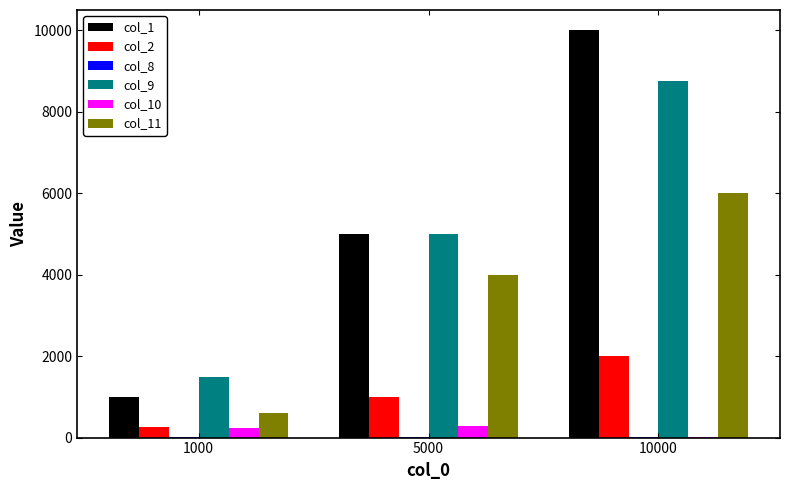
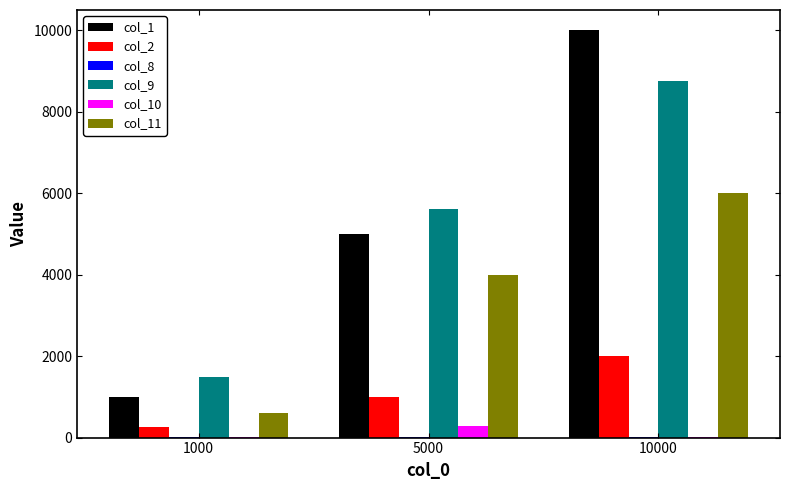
  {
    "col_1": {
      "1000": 1000,
      "5000": 5000,
      "10000": 10000
    },
    "col_2": {
      "1000": 300,
      "5000": 1000,
      "10000": 2000
    },
    "col_9": {
      "1000": 1500,
-     "5000": 5000,
+     "5000": 5600,
      "10000": 8800
    },
    "col_10": {
-     "1000": 200,
+     "1000": 0,
      "5000": 300
    },
    "col_11": {
      "1000": 600,
      "5000": 4000,
      "10000": 6000
    }
  }
